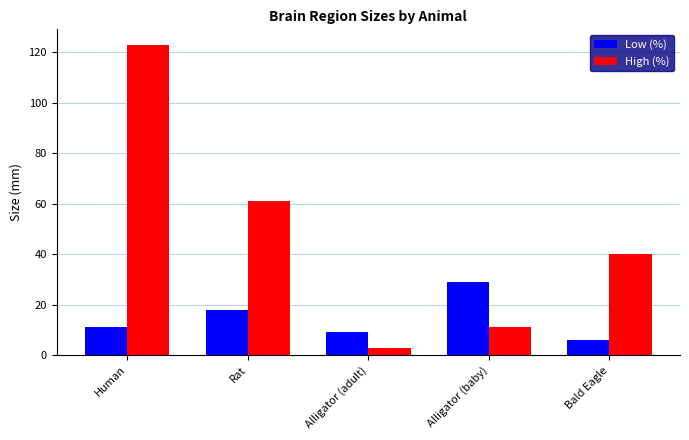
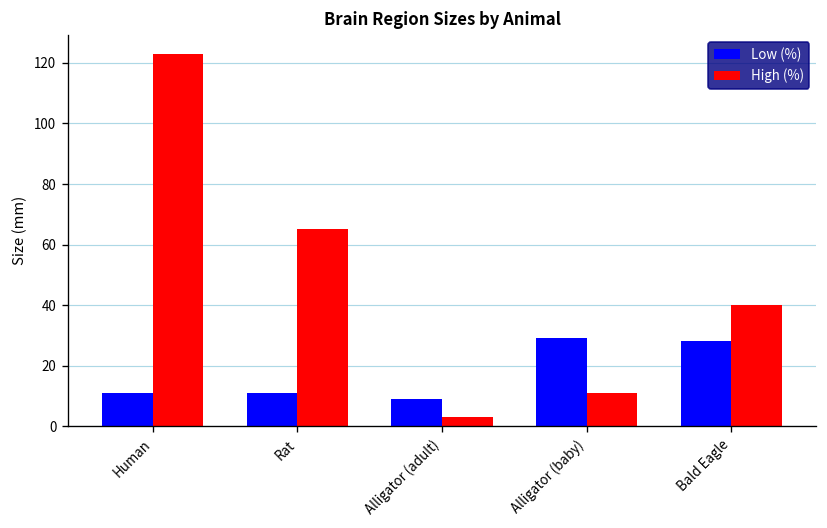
  {
    "Low (%)": {
      "Human": 11,
-     "Rat": 18,
+     "Rat": 11,
      "Alligator (adult)": 9,
      "Alligator (baby)": 29,
-     "Bald Eagle": 6
+     "Bald Eagle": 28
    },
    "High (%)": {
      "Human": 123,
-     "Rat": 61,
+     "Rat": 65,
      "Alligator (adult)": 3,
      "Alligator (baby)": 11,
      "Bald Eagle": 40
    }
  }
